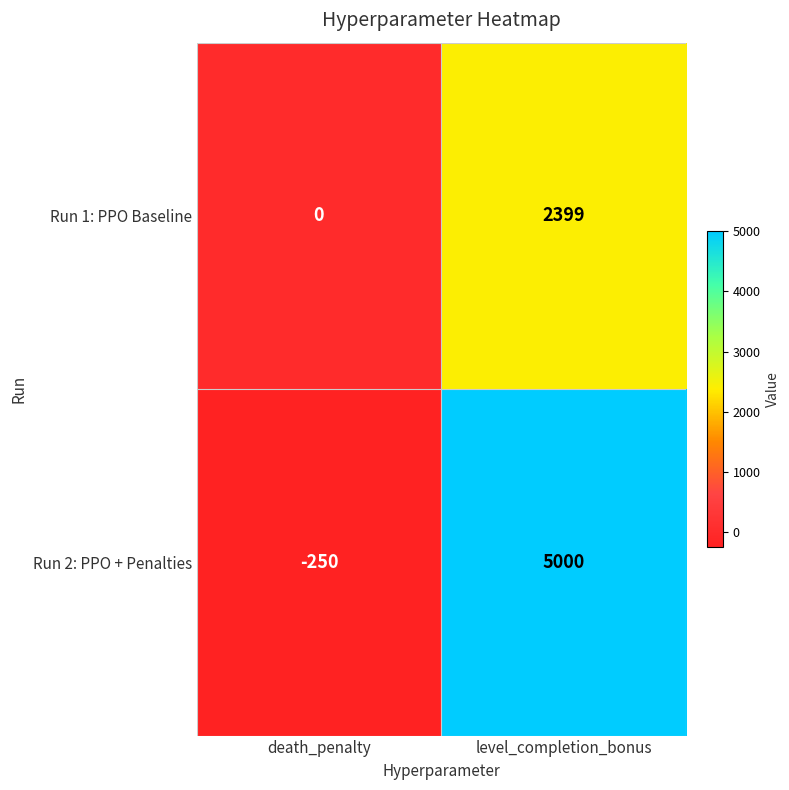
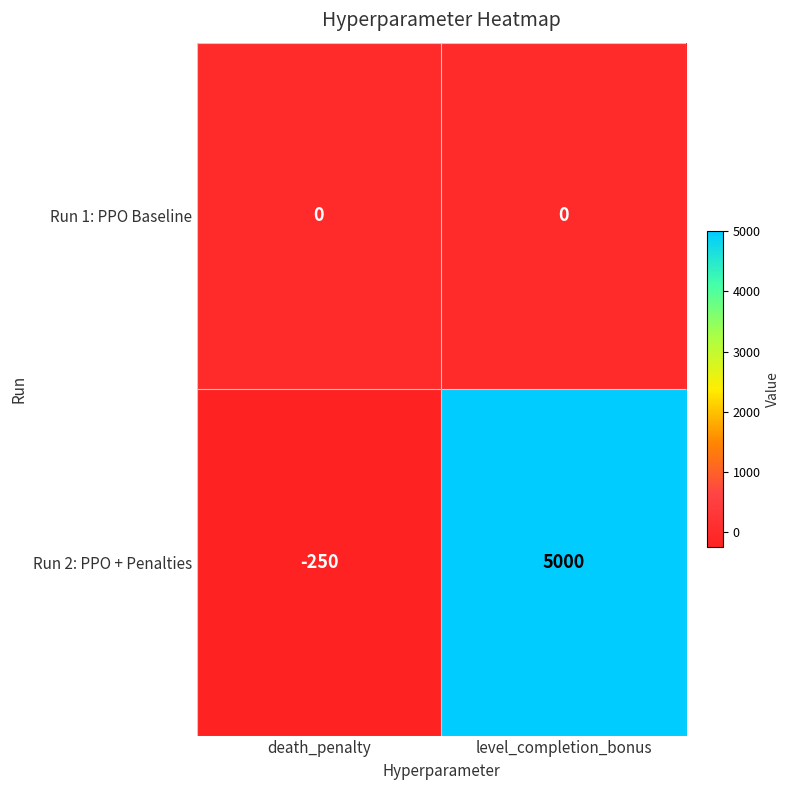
  {
    "Run 1: PPO Baseline": {
      "death_penalty": 0,
-     "level_completion_bonus": 2399
+     "level_completion_bonus": 0
    },
    "Run 2: PPO + Penalties": {
      "death_penalty": -250,
      "level_completion_bonus": 5000
    }
  }
